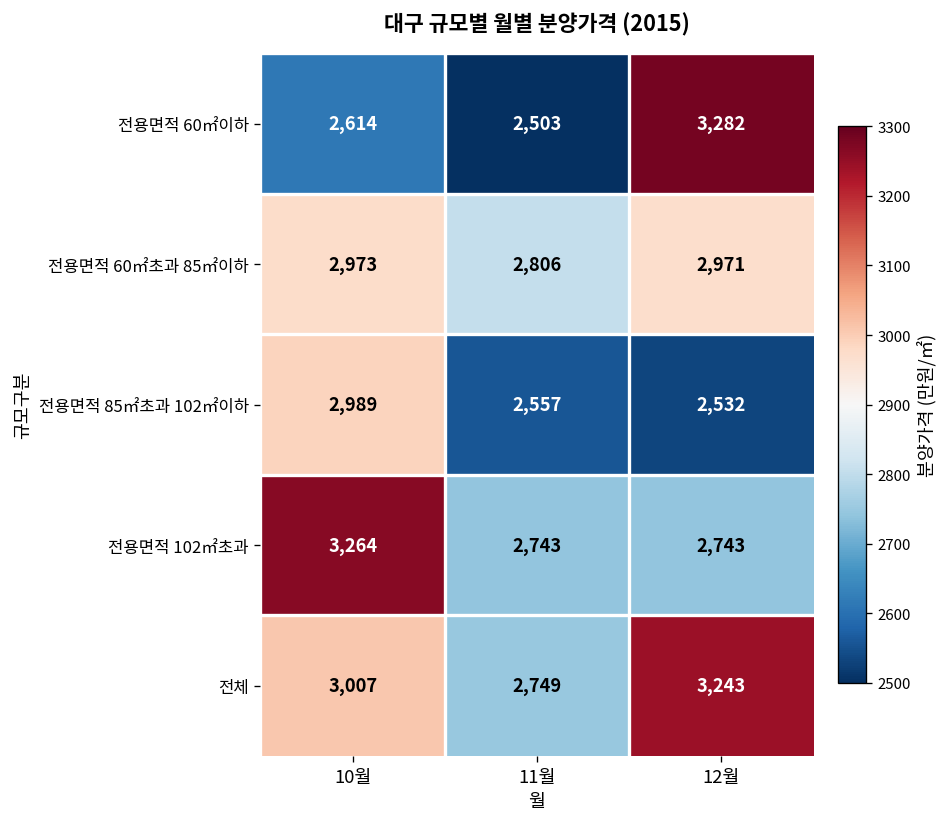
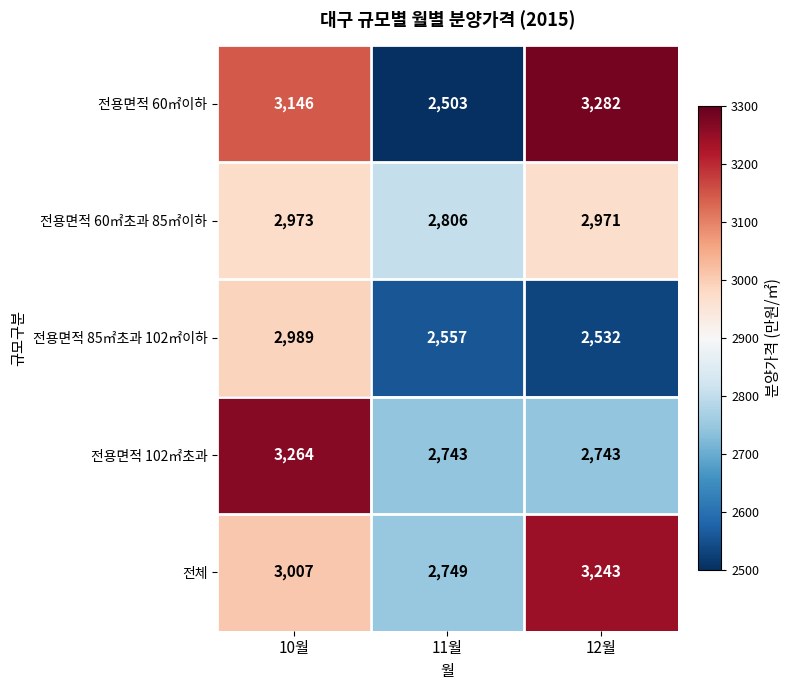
  {
    "전용면적 60㎡이하": {
-     "10월": "2,614",
+     "10월": "3,146",
      "11월": "2,503",
      "12월": "3,282"
    },
    "전용면적 60㎡초과 85㎡이하": {
      "10월": "2,973",
      "11월": "2,806",
      "12월": "2,971"
    },
    "전용면적 85㎡초과 102㎡이하": {
      "10월": "2,989",
      "11월": "2,557",
      "12월": "2,532"
    },
    "전용면적 102㎡초과": {
      "10월": "3,264",
      "11월": "2,743",
      "12월": "2,743"
    },
    "전체": {
      "10월": "3,007",
      "11월": "2,749",
      "12월": "3,243"
    }
  }
